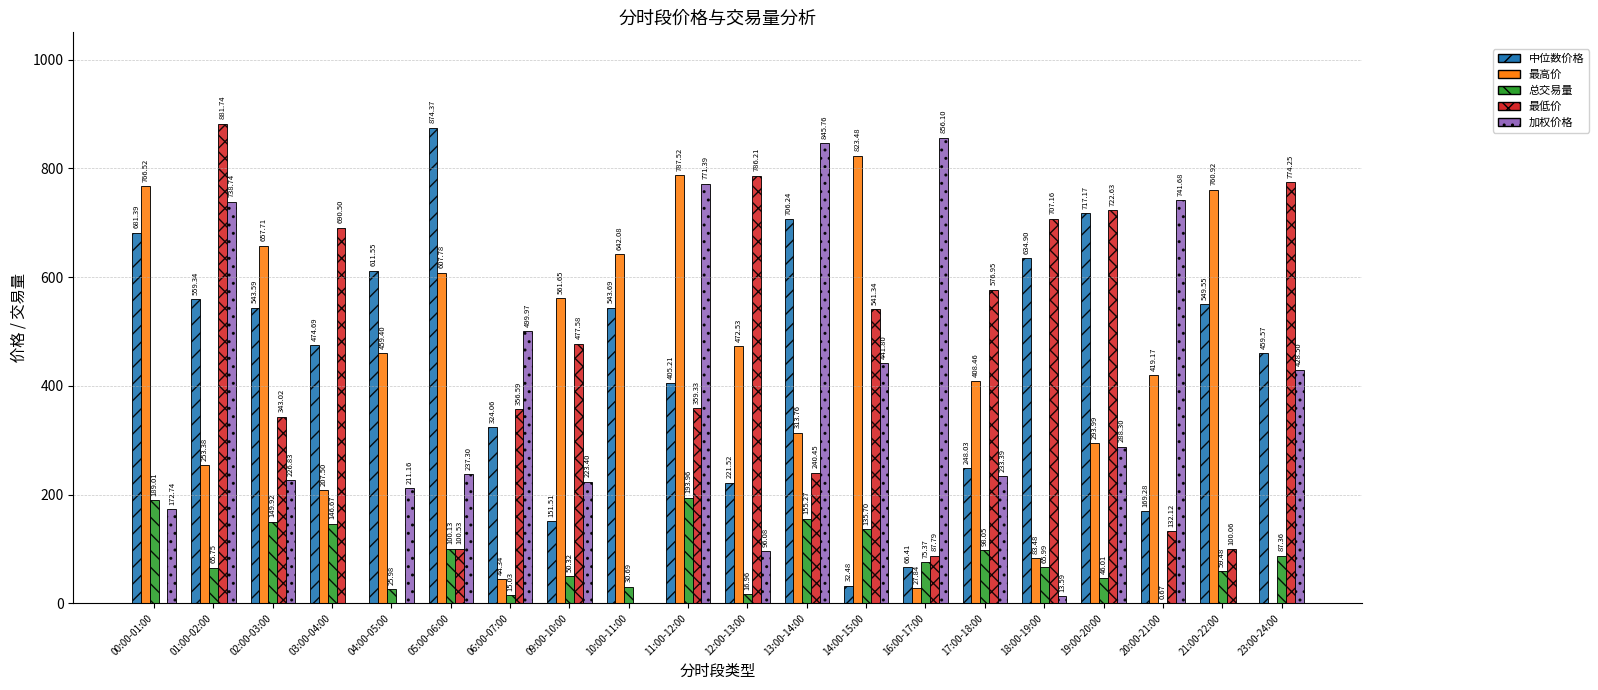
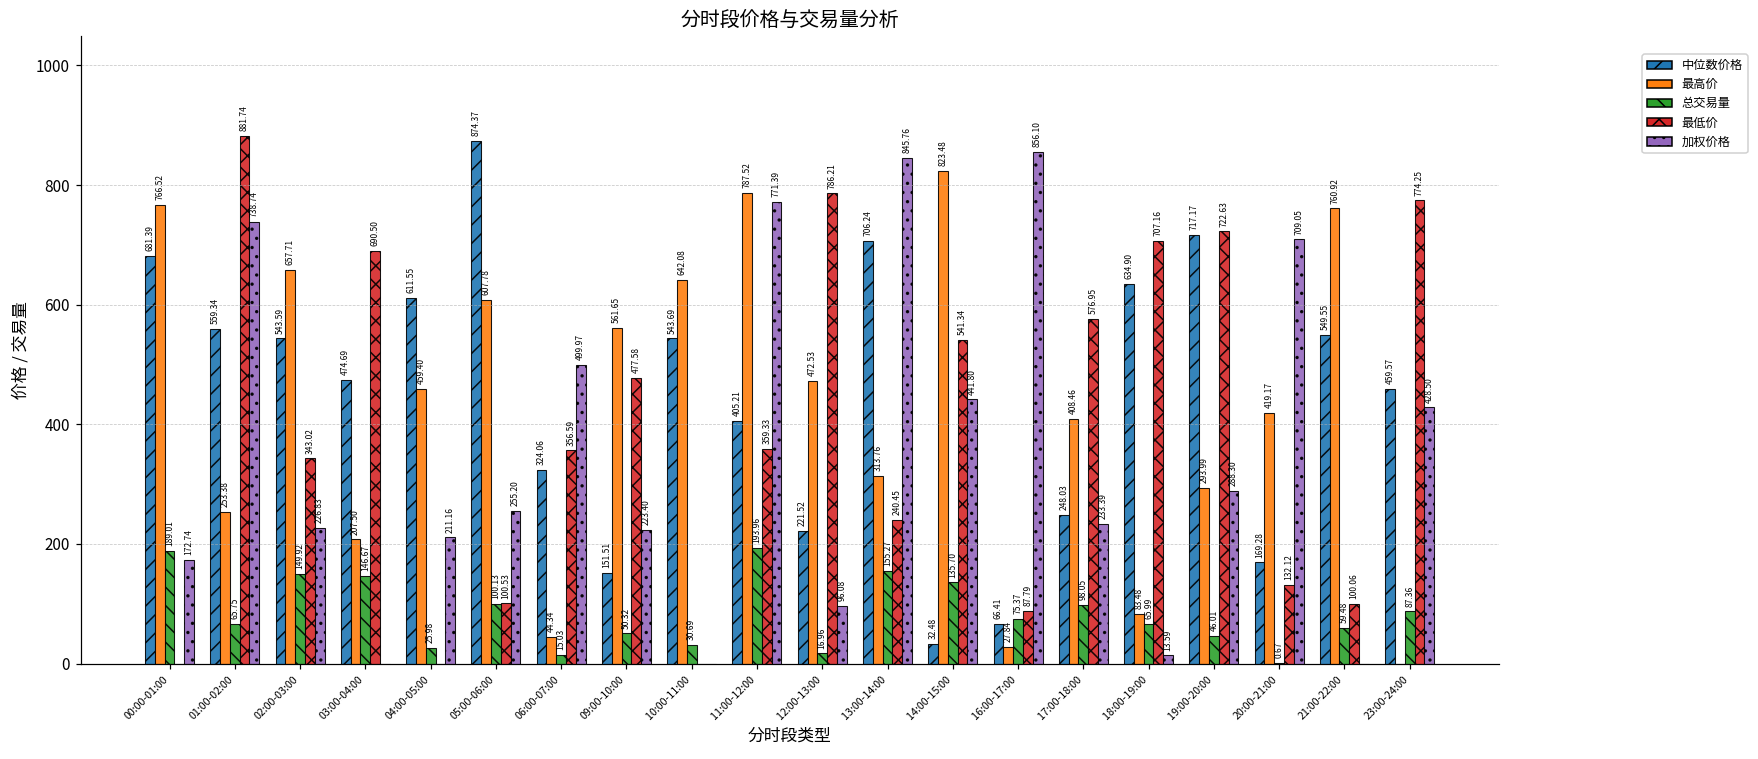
  {
    "中位数价格": {
      "00:00-01:00": 681.39,
      "01:00-02:00": 559.34,
      "02:00-03:00": 543.59,
      "03:00-04:00": 474.69,
      "04:00-05:00": 611.55,
      "05:00-06:00": 874.37,
      "06:00-07:00": 324.06,
      "09:00-10:00": 151.51,
      "10:00-11:00": 543.69,
      "11:00-12:00": 405.21,
      "12:00-13:00": 221.52,
      "13:00-14:00": 706.24,
      "14:00-15:00": 32.48,
      "16:00-17:00": 66.41,
      "17:00-18:00": 248.03,
      "18:00-19:00": 634.90,
      "19:00-20:00": 717.17,
      "20:00-21:00": 169.28,
      "21:00-22:00": 549.55,
      "23:00-24:00": 459.57
    },
    "最高价": {
      "00:00-01:00": 766.52,
      "01:00-02:00": 253.38,
      "02:00-03:00": 657.71,
      "03:00-04:00": 207.50,
      "04:00-05:00": 459.40,
      "05:00-06:00": 607.78,
      "06:00-07:00": 44.34,
      "09:00-10:00": 561.65,
      "10:00-11:00": 642.08,
      "11:00-12:00": 787.52,
      "12:00-13:00": 472.53,
      "13:00-14:00": 313.76,
      "14:00-15:00": 823.48,
      "16:00-17:00": 27.84,
      "17:00-18:00": 408.46,
      "18:00-19:00": 83.48,
      "19:00-20:00": 293.99,
      "20:00-21:00": 419.17,
      "21:00-22:00": 760.92
    },
    "总交易量": {
      "00:00-01:00": 189.01,
      "01:00-02:00": 65.75,
      "02:00-03:00": 149.92,
      "03:00-04:00": 146.67,
      "04:00-05:00": 25.98,
      "05:00-06:00": 100.13,
      "06:00-07:00": 15.03,
      "09:00-10:00": 50.32,
      "10:00-11:00": 30.69,
      "11:00-12:00": 193.96,
      "12:00-13:00": 16.96,
      "13:00-14:00": 155.27,
      "14:00-15:00": 135.70,
      "16:00-17:00": 75.37,
      "17:00-18:00": 98.05,
      "18:00-19:00": 65.99,
      "19:00-20:00": 46.01,
      "20:00-21:00": 0.67,
      "21:00-22:00": 59.48,
      "23:00-24:00": 87.36
    },
    "最低价": {
      "01:00-02:00": 881.74,
      "02:00-03:00": 343.02,
      "03:00-04:00": 690.50,
      "05:00-06:00": 100.53,
      "06:00-07:00": 356.59,
      "09:00-10:00": 477.58,
      "11:00-12:00": 359.33,
      "12:00-13:00": 786.21,
      "13:00-14:00": 240.45,
      "14:00-15:00": 541.34,
      "16:00-17:00": 87.79,
      "17:00-18:00": 576.95,
      "18:00-19:00": 707.16,
      "19:00-20:00": 722.63,
      "20:00-21:00": 132.12,
      "21:00-22:00": 100.06,
      "23:00-24:00": 774.25
    },
    "加权价格": {
      "00:00-01:00": 172.74,
      "01:00-02:00": 738.74,
      "02:00-03:00": 226.83,
      "04:00-05:00": 211.16,
-     "05:00-06:00": 237.30,
+     "05:00-06:00": 255.20,
      "06:00-07:00": 499.97,
      "09:00-10:00": 223.40,
      "11:00-12:00": 771.39,
      "12:00-13:00": 96.08,
      "13:00-14:00": 845.76,
      "14:00-15:00": 441.80,
      "16:00-17:00": 856.10,
      "17:00-18:00": 233.39,
      "18:00-19:00": 13.59,
      "19:00-20:00": 288.30,
-     "20:00-21:00": 741.68,
+     "20:00-21:00": 709.05,
      "23:00-24:00": 428.50
    }
  }
